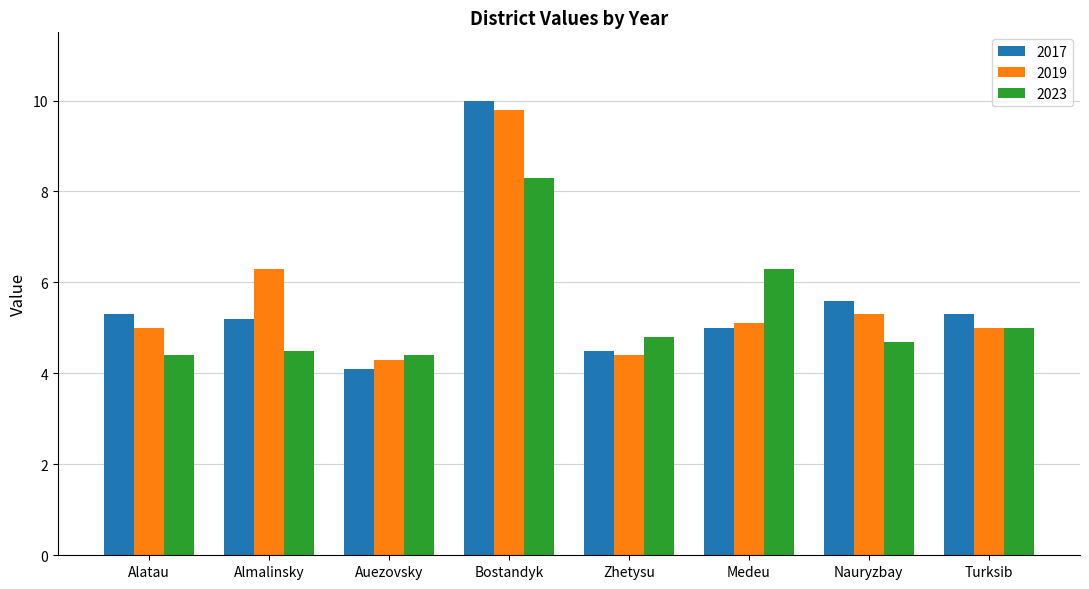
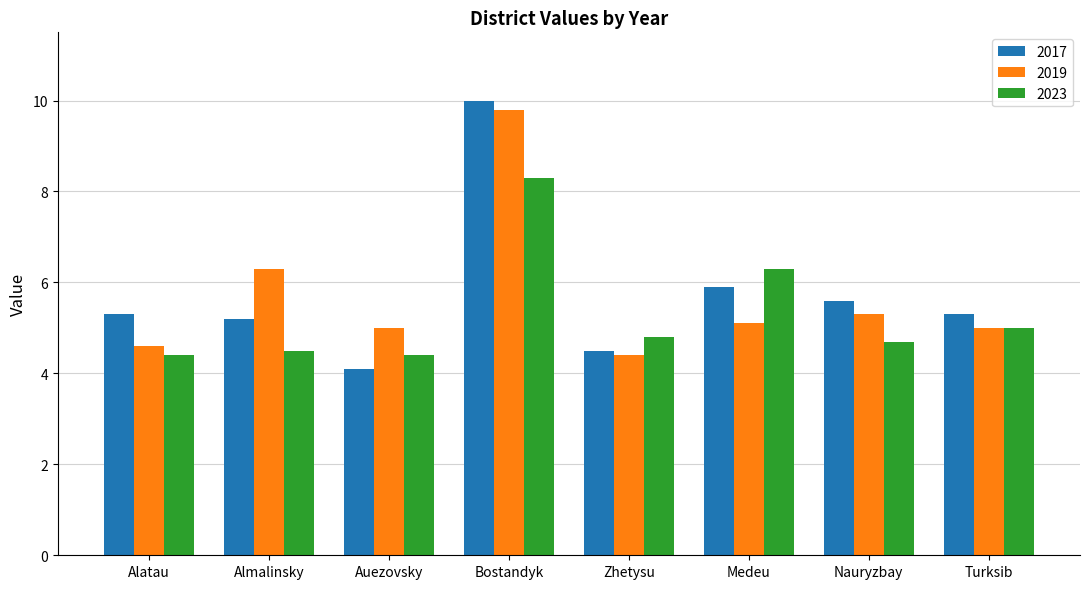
  {
    "2017": {
      "Alatau": 5.3,
      "Almalinsky": 5.2,
      "Auezovsky": 4.1,
      "Bostandyk": 10.0,
      "Zhetysu": 4.5,
-     "Medeu": 5.0,
+     "Medeu": 5.9,
      "Nauryzbay": 5.6,
      "Turksib": 5.3
    },
    "2019": {
-     "Alatau": 5.0,
+     "Alatau": 4.6,
      "Almalinsky": 6.3,
-     "Auezovsky": 4.3,
+     "Auezovsky": 5.0,
      "Bostandyk": 9.8,
      "Zhetysu": 4.4,
      "Medeu": 5.1,
      "Nauryzbay": 5.3,
      "Turksib": 5.0
    },
    "2023": {
      "Alatau": 4.4,
      "Almalinsky": 4.5,
      "Auezovsky": 4.4,
      "Bostandyk": 8.3,
      "Zhetysu": 4.8,
      "Medeu": 6.3,
      "Nauryzbay": 4.7,
      "Turksib": 5.0
    }
  }
